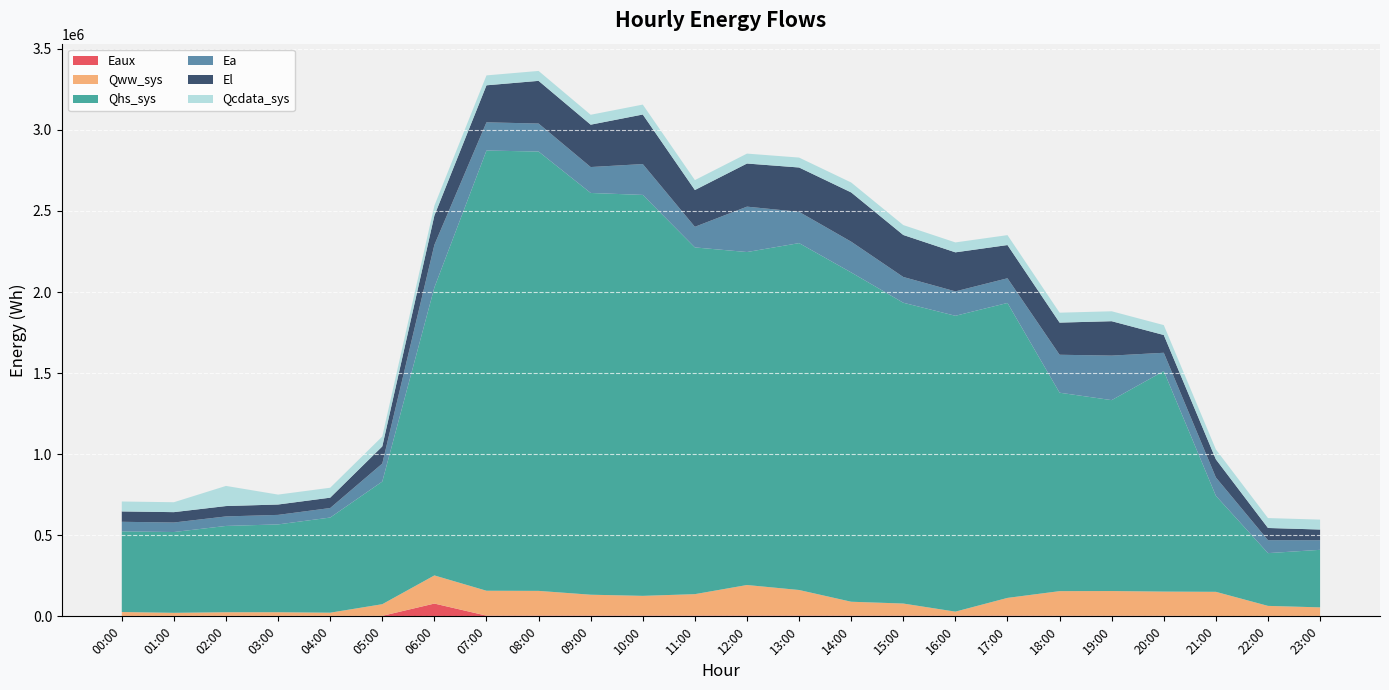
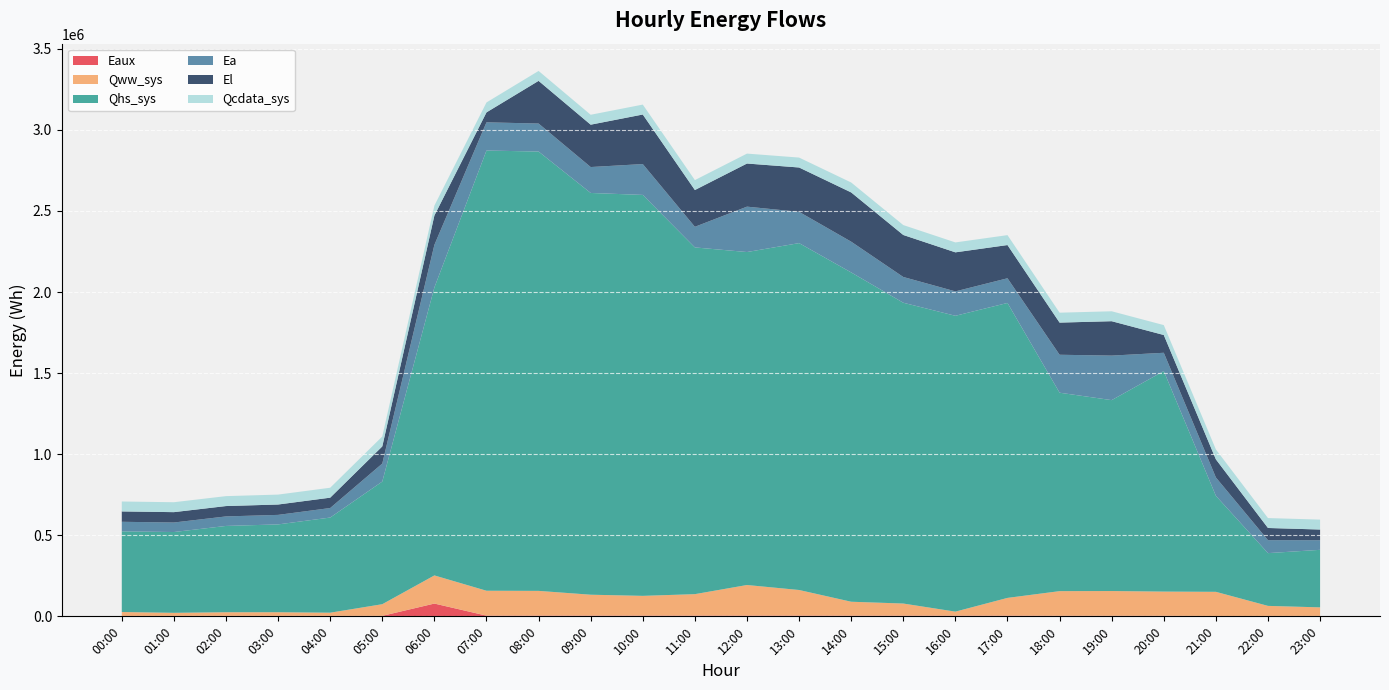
  {
    "Qww_sys": {
      "00:00": 20000,
      "01:00": 20000,
      "02:00": 20000,
      "03:00": 20000,
      "04:00": 20000,
      "05:00": 70000,
      "06:00": 170000,
      "07:00": 150000,
      "08:00": 150000,
      "09:00": 130000,
      "10:00": 120000,
      "11:00": 130000,
      "12:00": 190000,
      "13:00": 160000,
      "14:00": 90000,
      "15:00": 70000,
      "16:00": 20000,
      "17:00": 110000,
      "18:00": 150000,
      "19:00": 150000,
      "20:00": 150000,
      "21:00": 150000,
      "22:00": 60000,
      "23:00": 50000
    },
    "El": {
      "00:00": 60000,
      "01:00": 60000,
      "02:00": 60000,
      "03:00": 60000,
      "04:00": 60000,
      "05:00": 110000,
      "06:00": 180000,
-     "07:00": 230000,
+     "07:00": 60000,
      "08:00": 260000,
      "09:00": 260000,
      "10:00": 310000,
      "11:00": 230000,
      "12:00": 270000,
      "13:00": 270000,
      "14:00": 300000,
      "15:00": 260000,
      "16:00": 240000,
      "17:00": 200000,
      "18:00": 200000,
      "19:00": 210000,
      "20:00": 110000,
      "21:00": 110000,
      "22:00": 80000,
      "23:00": 70000
    },
    "Qcdata_sys": {
      "00:00": 60000,
      "01:00": 60000,
-     "02:00": 120000,
+     "02:00": 60000,
      "03:00": 60000,
      "04:00": 60000,
      "05:00": 60000,
      "06:00": 60000,
      "07:00": 60000,
      "08:00": 60000,
      "09:00": 60000,
      "10:00": 60000,
      "11:00": 60000,
      "12:00": 60000,
      "13:00": 60000,
      "14:00": 60000,
      "15:00": 60000,
      "16:00": 60000,
      "17:00": 60000,
      "18:00": 60000,
      "19:00": 60000,
      "20:00": 60000,
      "21:00": 60000,
      "22:00": 60000,
      "23:00": 60000
    }
  }
